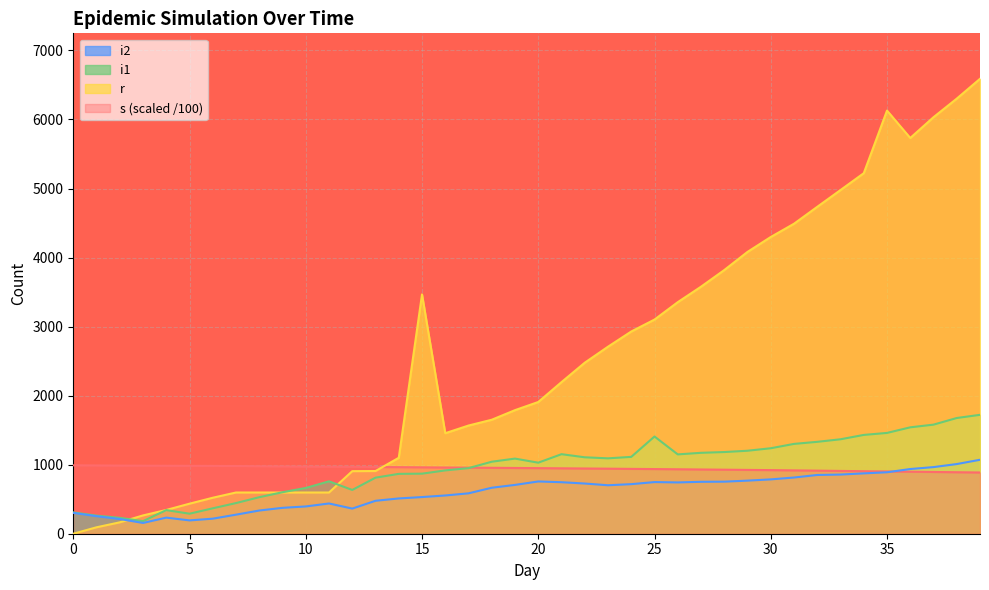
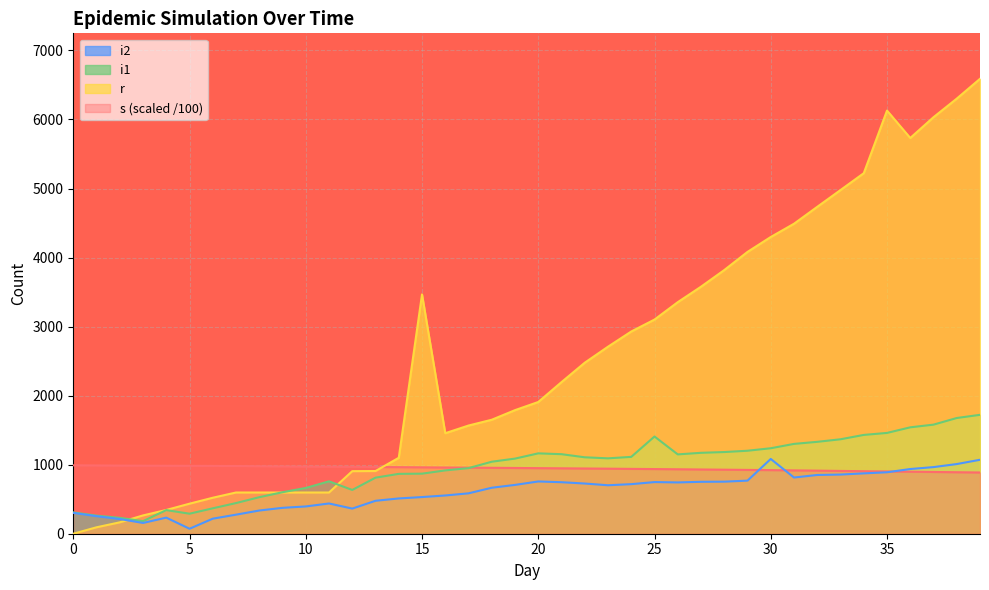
  {
    "i2": {
-     "5": 200,
+     "5": 100,
      "10": 400,
      "15": 500,
      "20": 800,
      "25": 700,
-     "30": 800
+     "30": 1100
    },
    "i1": {
      "5": 300,
      "10": 700,
      "15": 900,
-     "20": 1000,
+     "20": 1200,
      "25": 1400,
      "30": 1200,
      "35": 1500
    },
    "r": {
      "0": 0,
      "5": 400,
      "10": 600,
      "15": 3500,
      "20": 1900,
      "25": 3100,
      "30": 4300,
      "35": 6100
    },
    "s (scaled /100)": {
      "0": 1000,
      "5": 1000,
      "10": 1000,
      "15": 1000,
      "20": 900,
      "25": 900,
      "30": 900
    }
  }
